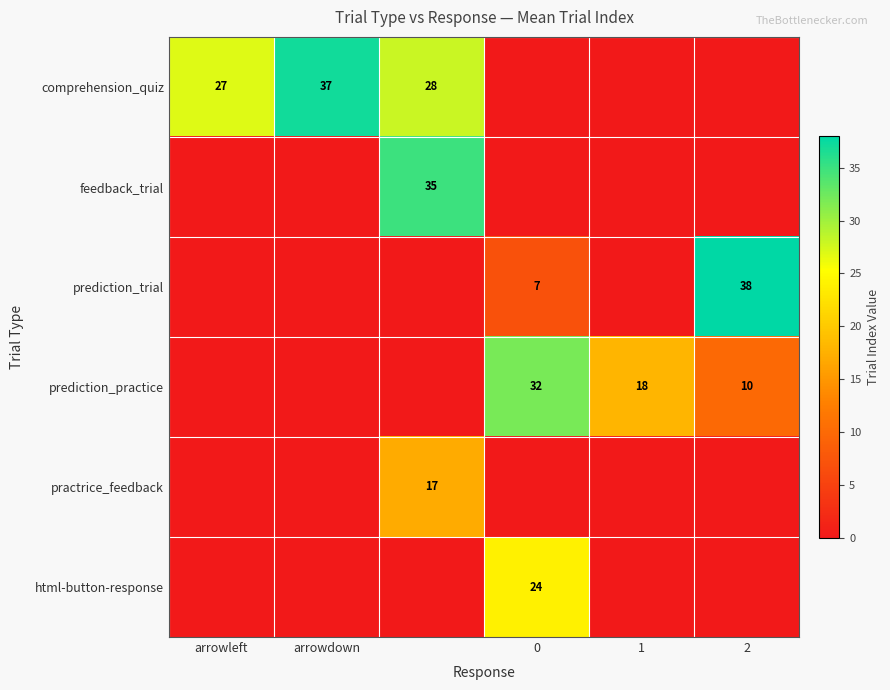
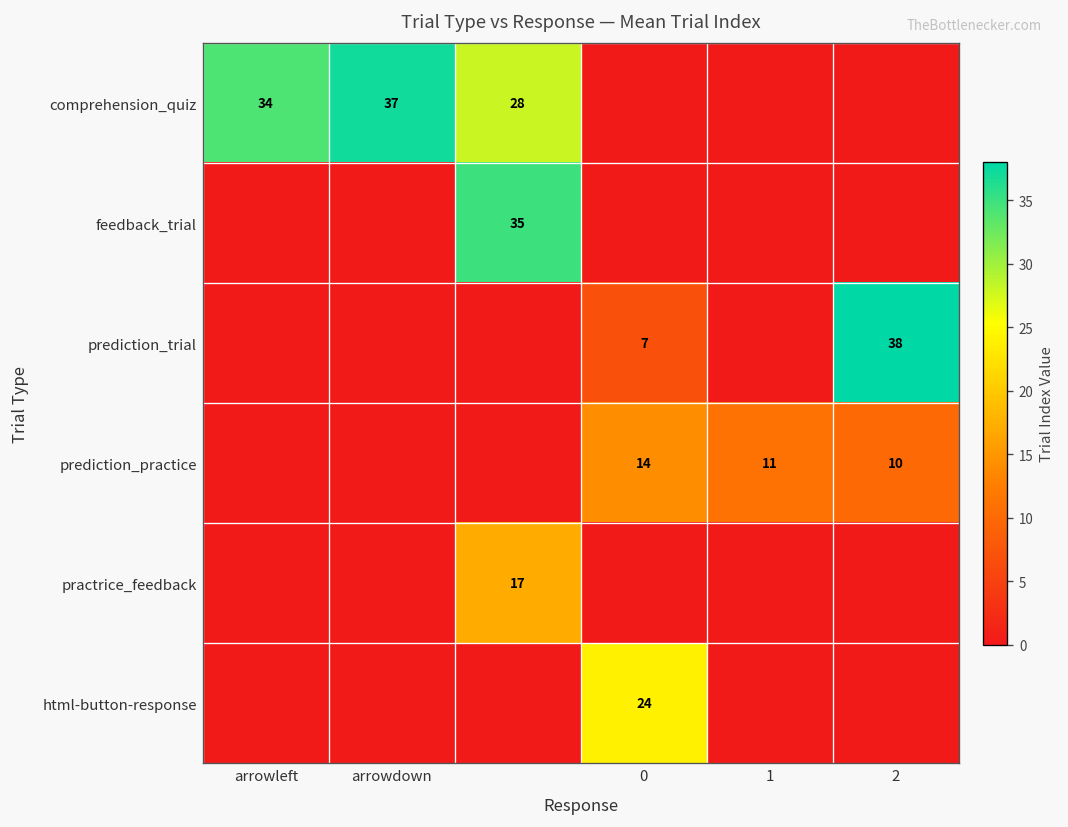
  {
    "comprehension_quiz": {
-     "arrowleft": 27,
+     "arrowleft": 34,
      "arrowdown": 37
    },
    "prediction_trial": {
      "0": 7,
      "2": 38
    },
    "prediction_practice": {
-     "0": 32,
-     "1": 18,
+     "0": 14,
+     "1": 11,
      "2": 10
    },
    "html-button-response": {
      "0": 24
    }
  }
